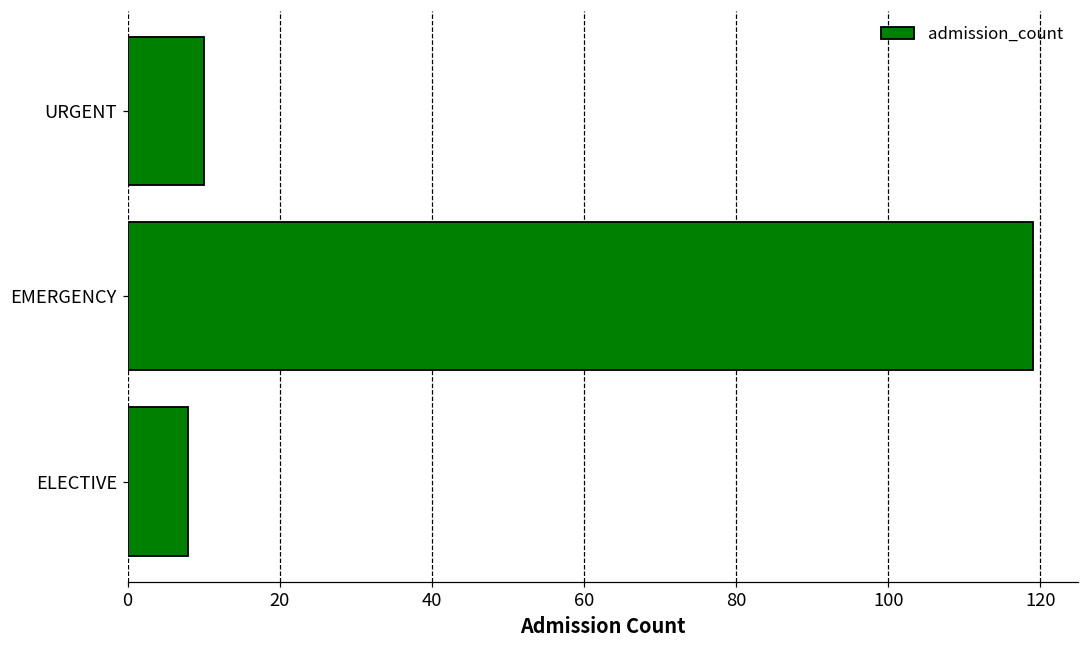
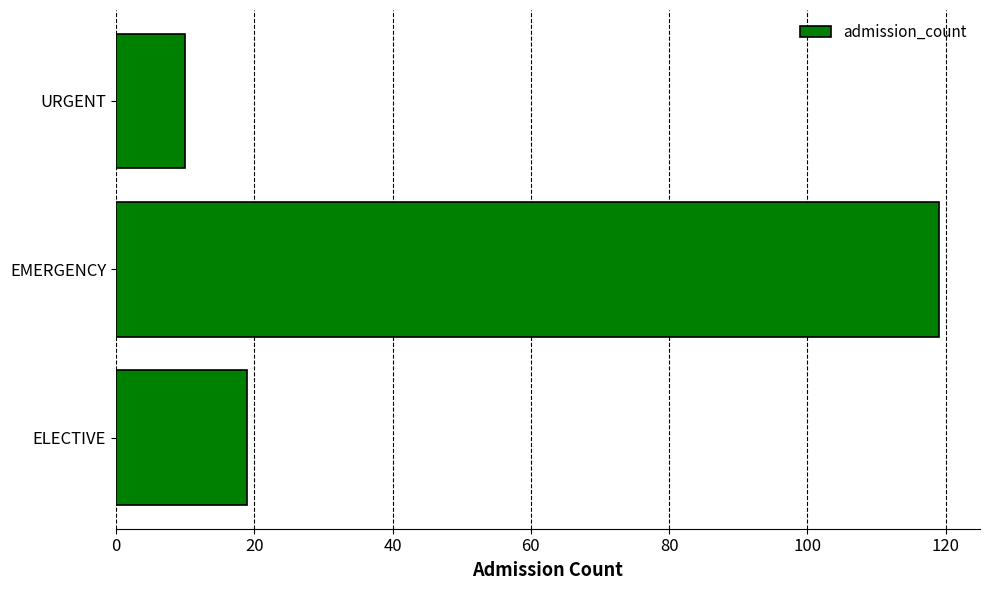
  {
    "URGENT": 10,
    "EMERGENCY": 119,
-   "ELECTIVE": 8
+   "ELECTIVE": 19
  }
